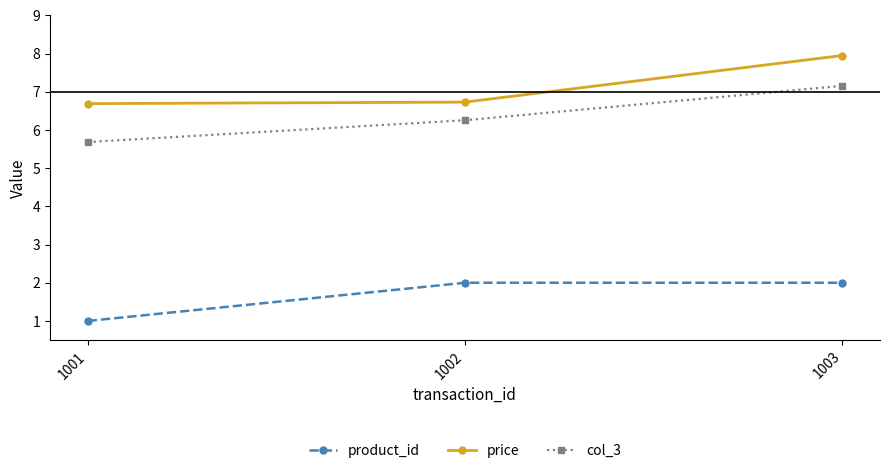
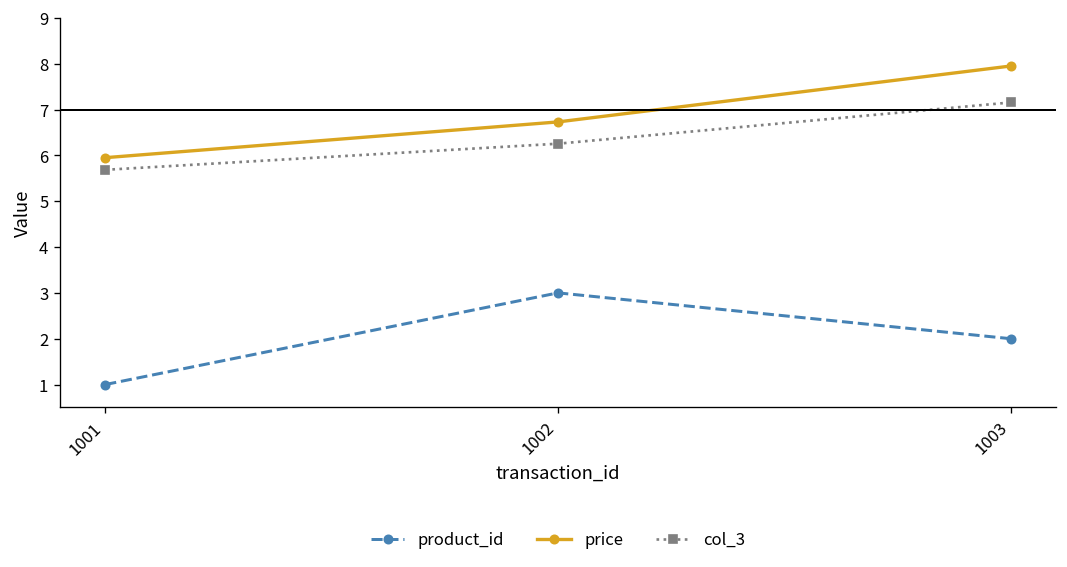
  {
    "product_id": {
      "1001": 1,
-     "1002": 2,
+     "1002": 3,
      "1003": 2
    },
    "price": {
-     "1001": 6.7,
+     "1001": 6.0,
      "1002": 6.7,
      "1003": 8.0
    },
    "col_3": {
      "1001": 5.7,
      "1002": 6.3,
      "1003": 7.2
    }
  }
